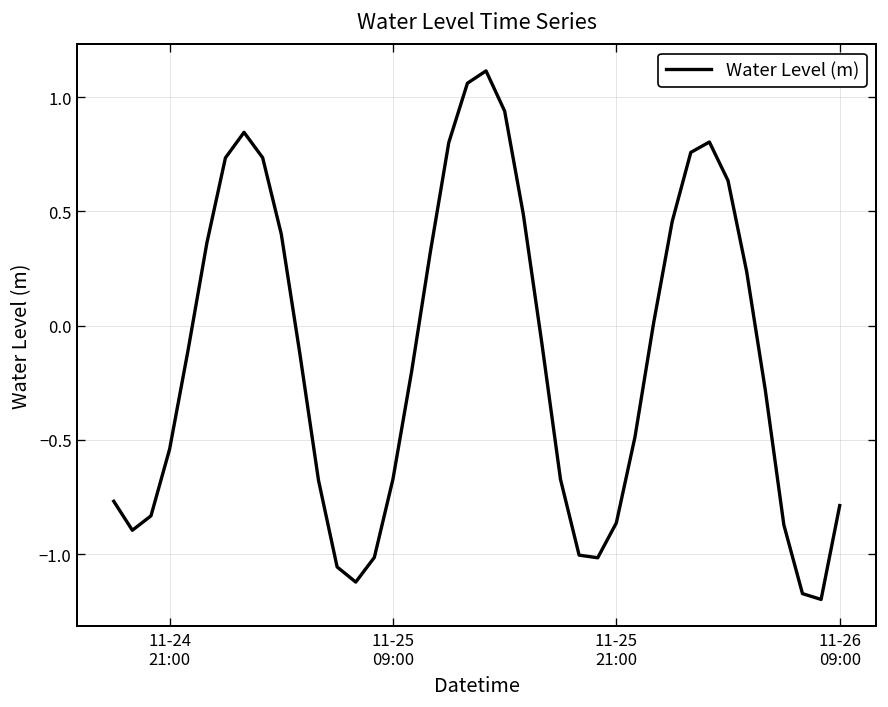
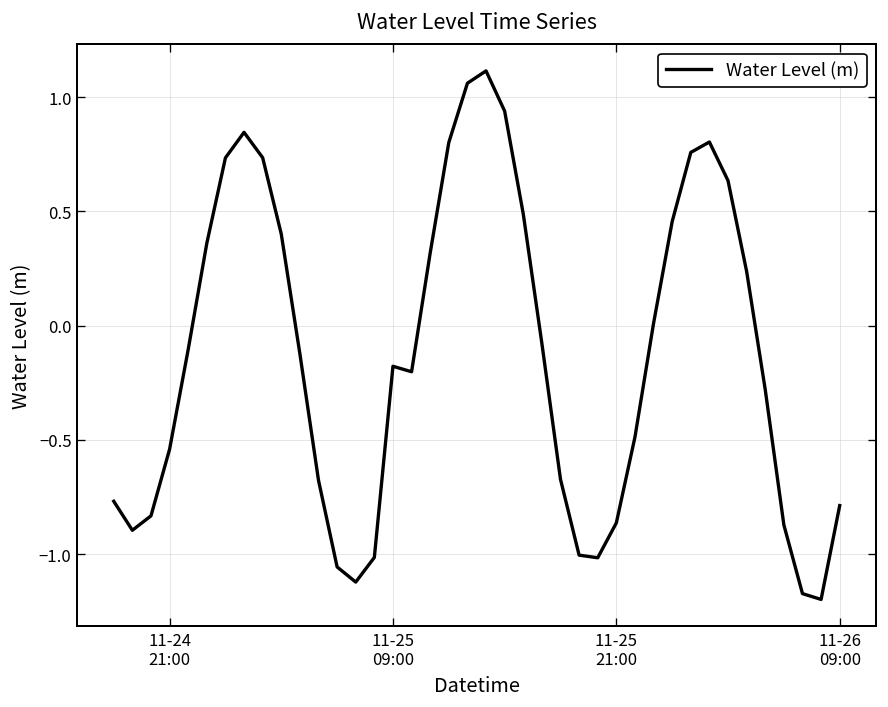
  {
    "11-24 21:00": -0.54,
-   "11-25 09:00": -0.67,
+   "11-25 09:00": -0.18,
    "11-25 21:00": -0.86,
    "11-26 09:00": -0.79
  }
